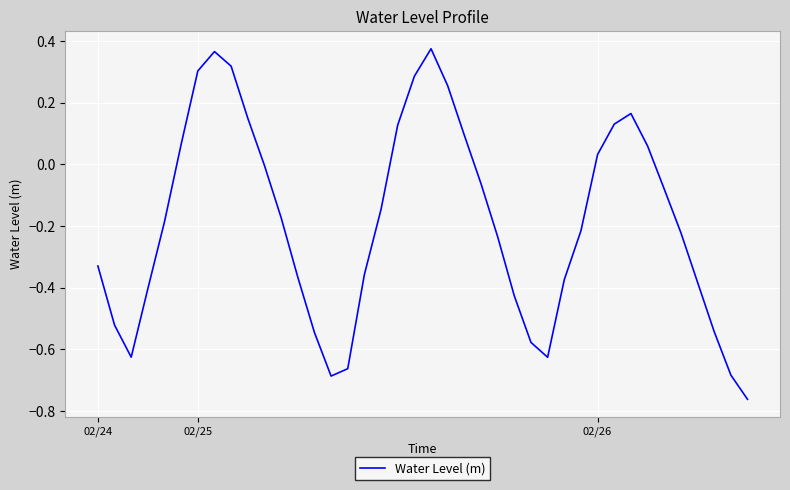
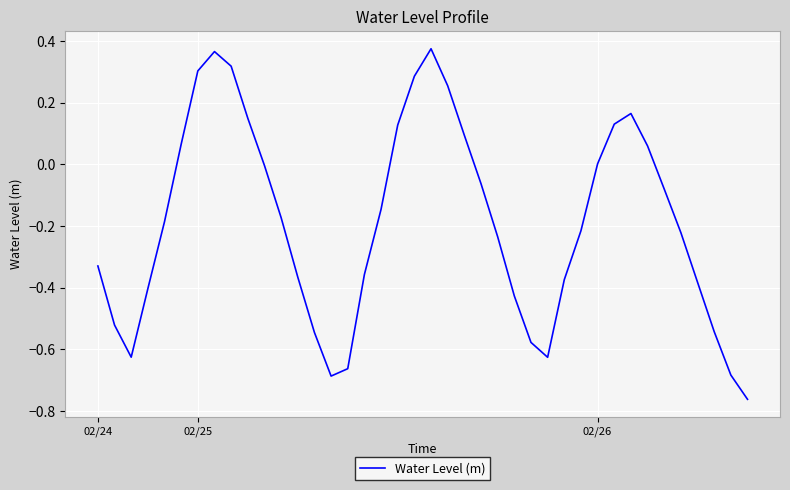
  {
    "02/24": -0.33,
    "02/25": 0.30,
-   "02/26": 0.03
+   "02/26": 0.00
  }
